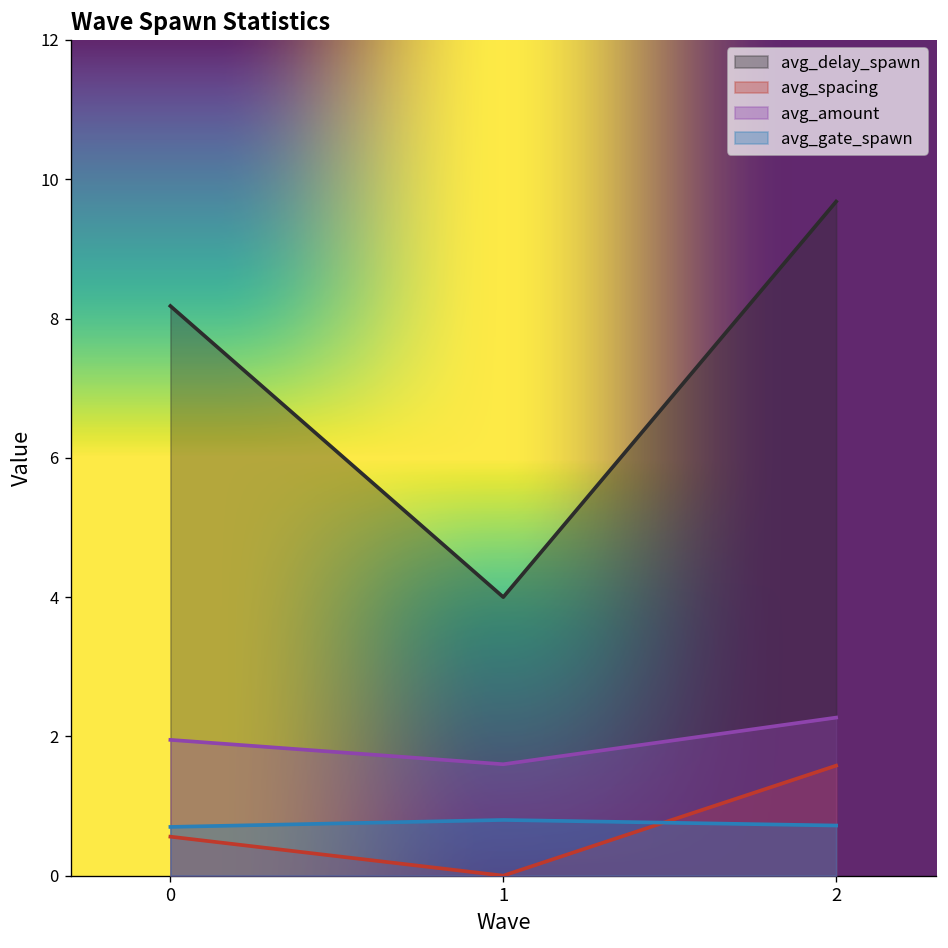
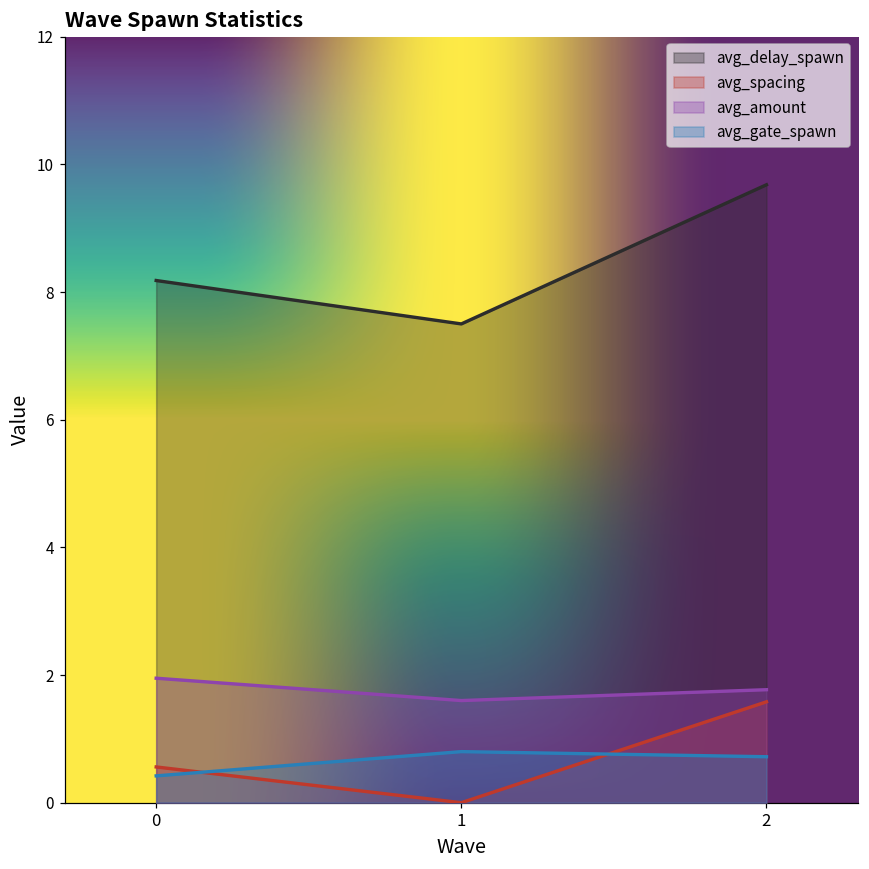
  {
    "avg_delay_spawn": {
      "0": 8.2,
-     "1": 4.0,
+     "1": 7.5,
      "2": 9.7
    },
    "avg_spacing": {
      "0": 0.6,
      "1": 0.0,
      "2": 1.6
    },
    "avg_amount": {
      "0": 2.0,
      "1": 1.6,
-     "2": 2.3
+     "2": 1.8
    },
    "avg_gate_spawn": {
-     "0": 0.7,
+     "0": 0.4,
      "1": 0.8,
      "2": 0.7
    }
  }
